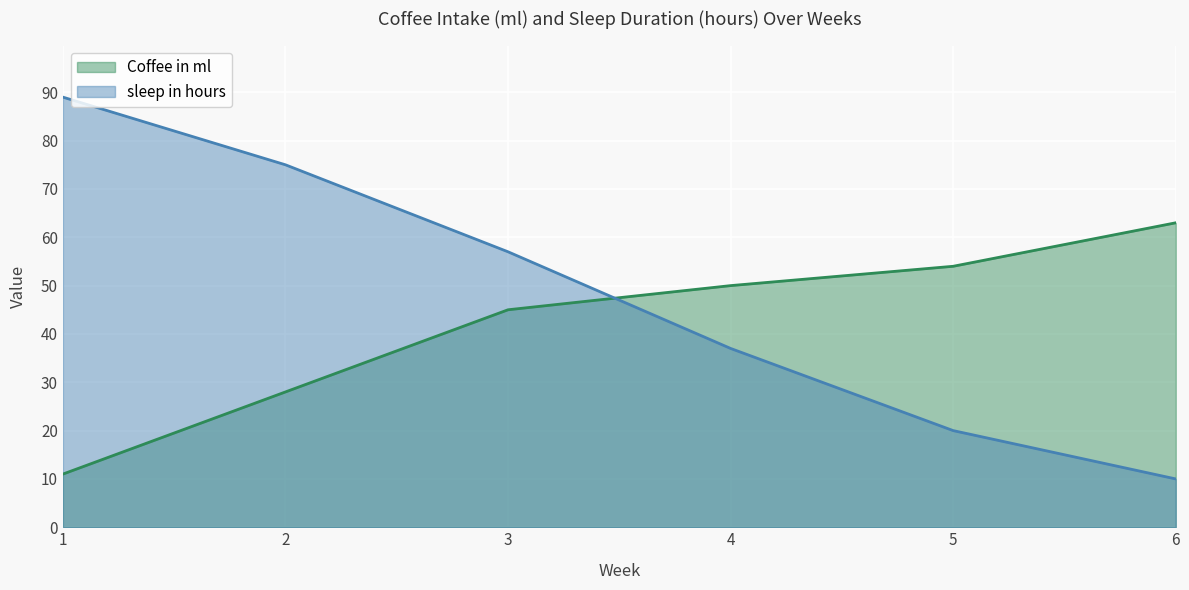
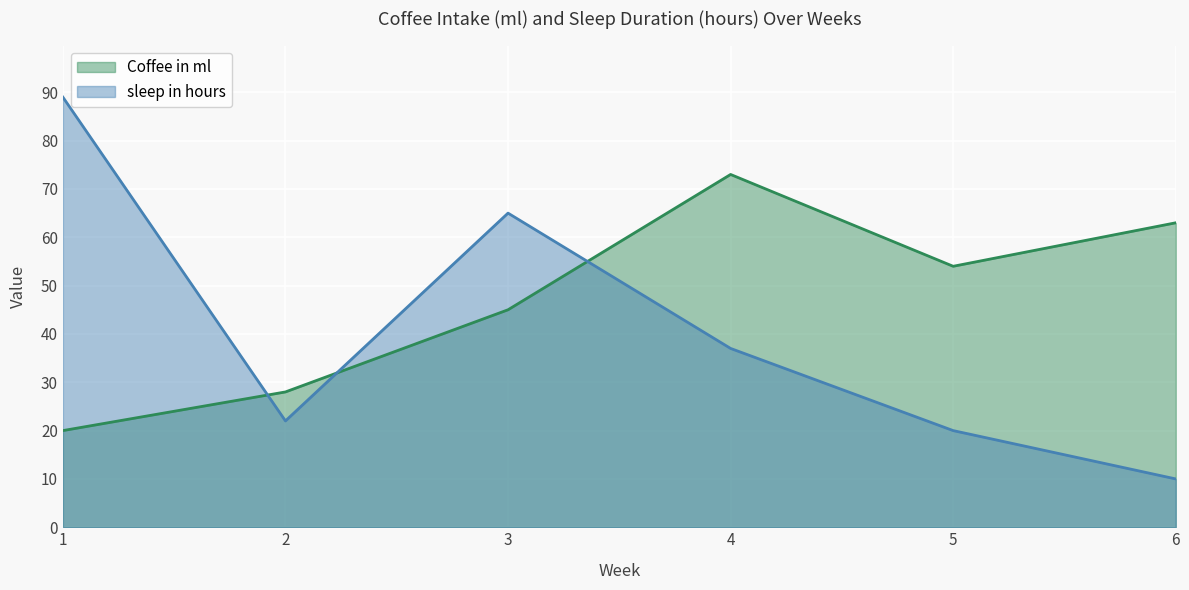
  {
    "Coffee in ml": {
-     "1": 11,
+     "1": 20,
      "2": 28,
      "3": 45,
-     "4": 50,
+     "4": 73,
      "5": 54,
      "6": 63
    },
    "sleep in hours": {
      "1": 89,
-     "2": 75,
-     "3": 57,
+     "2": 22,
+     "3": 65,
      "4": 37,
      "5": 20,
      "6": 10
    }
  }
